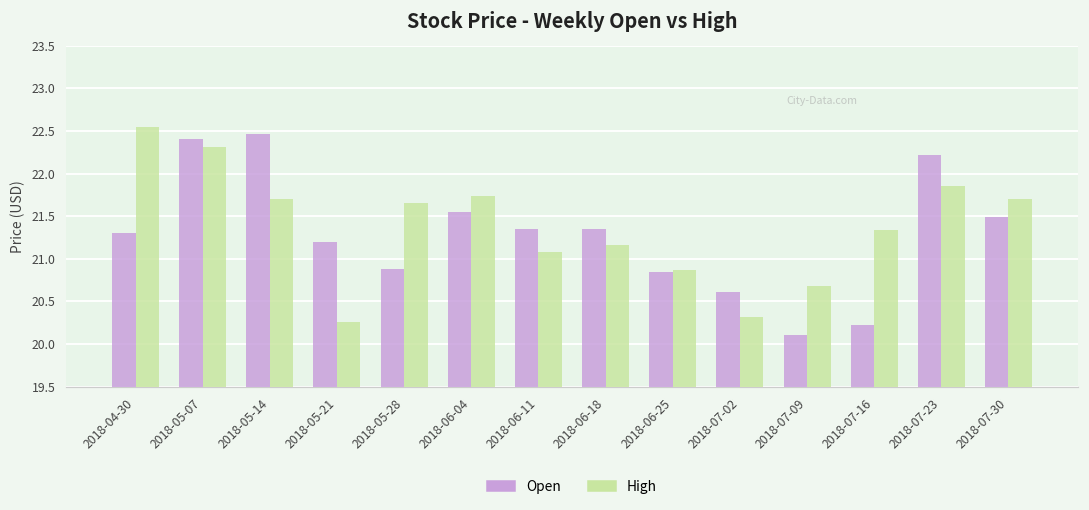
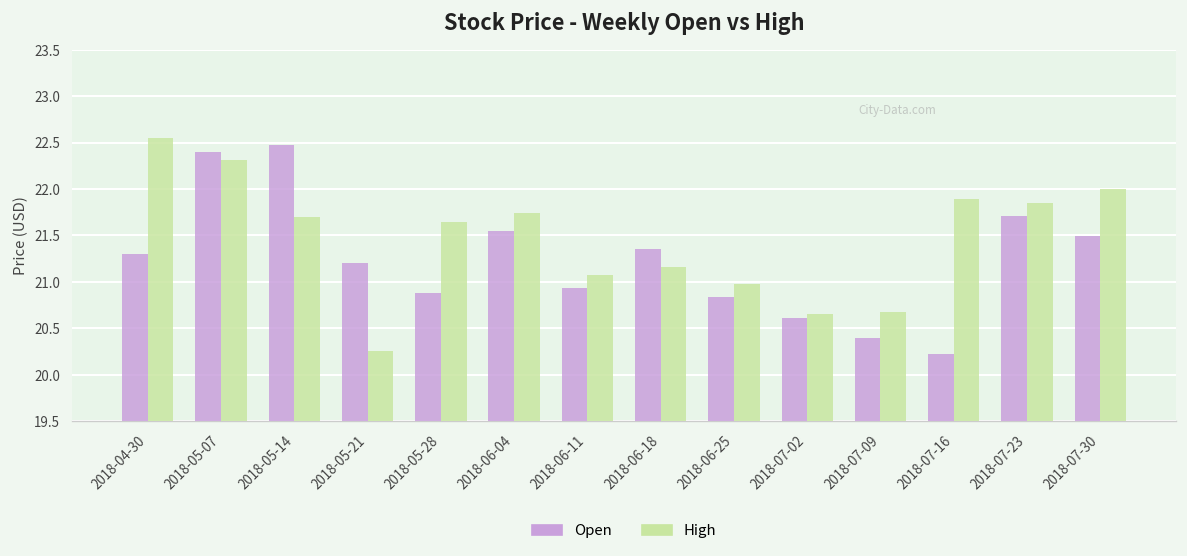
  {
    "Open": {
      "2018-04-30": 21.3,
      "2018-05-07": 22.4,
      "2018-05-14": 22.5,
      "2018-05-21": 21.2,
      "2018-05-28": 20.9,
      "2018-06-04": 21.5,
-     "2018-06-11": 21.4,
+     "2018-06-11": 20.9,
      "2018-06-18": 21.4,
      "2018-06-25": 20.8,
      "2018-07-02": 20.6,
-     "2018-07-09": 20.1,
+     "2018-07-09": 20.4,
      "2018-07-16": 20.2,
-     "2018-07-23": 22.2,
+     "2018-07-23": 21.7,
      "2018-07-30": 21.5
    },
    "High": {
      "2018-04-30": 22.5,
      "2018-05-07": 22.3,
      "2018-05-14": 21.7,
      "2018-05-21": 20.3,
      "2018-05-28": 21.7,
      "2018-06-04": 21.7,
      "2018-06-11": 21.1,
      "2018-06-18": 21.2,
-     "2018-06-25": 20.9,
-     "2018-07-02": 20.3,
+     "2018-06-25": 21.0,
+     "2018-07-02": 20.7,
      "2018-07-09": 20.7,
-     "2018-07-16": 21.3,
+     "2018-07-16": 21.9,
      "2018-07-23": 21.9,
-     "2018-07-30": 21.7
+     "2018-07-30": 22.0
    }
  }
